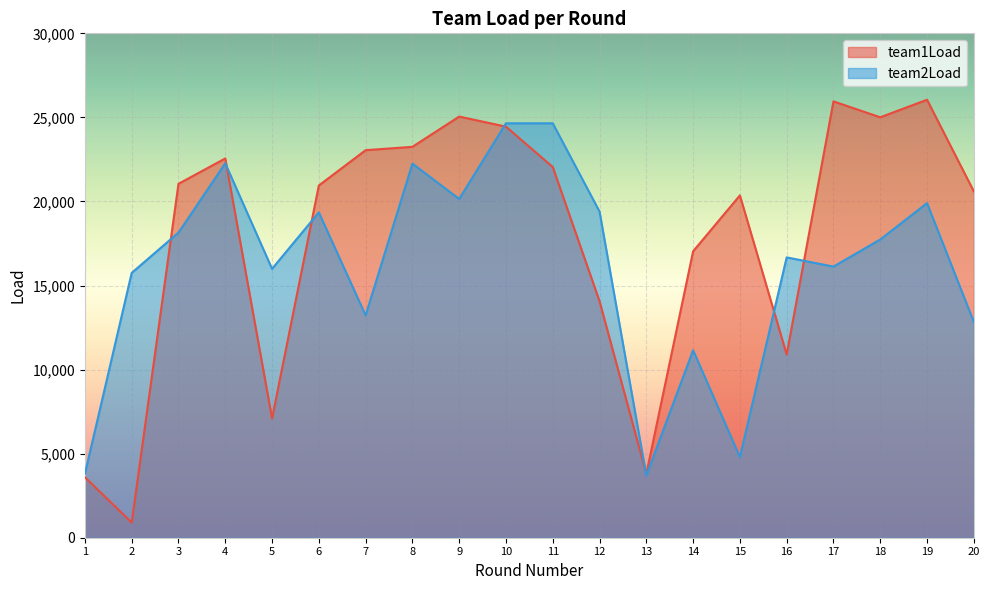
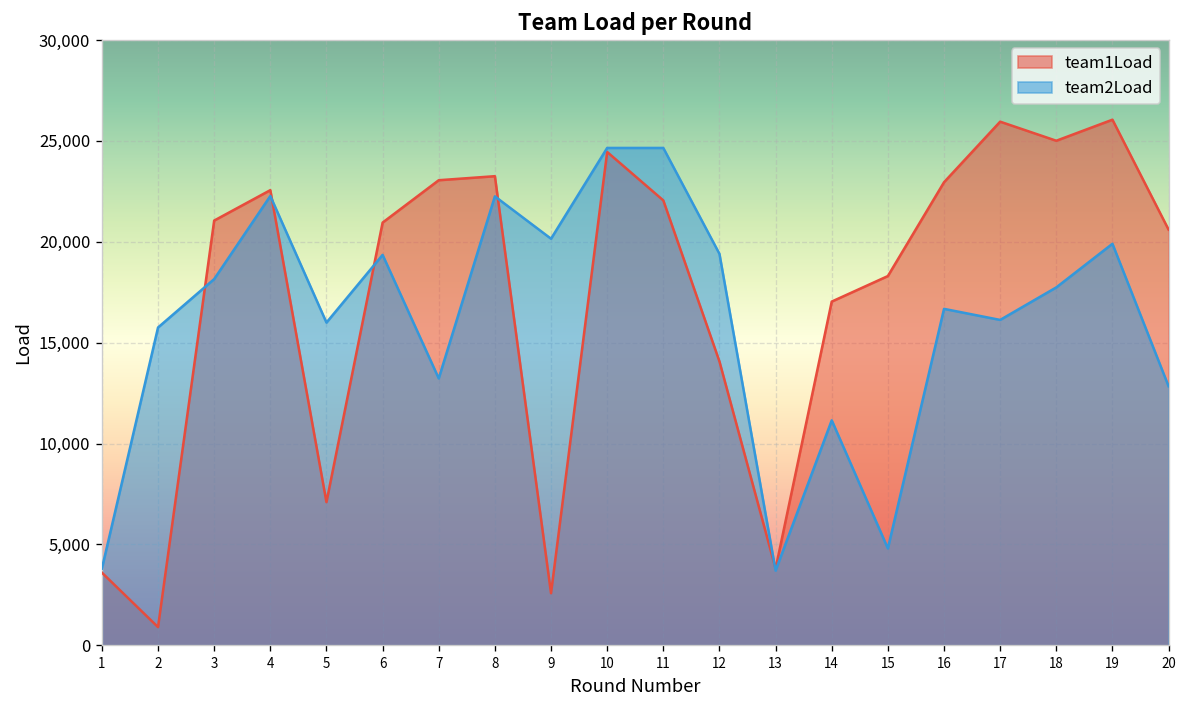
  {
    "team1Load": {
      "1": "3,600",
      "2": "900",
      "3": "21,100",
      "4": "22,600",
      "5": "7,100",
      "6": "21,000",
      "7": "23,100",
      "8": "23,300",
-     "9": "25,100",
+     "9": "2,600",
      "10": "24,500",
      "11": "22,100",
      "12": "14,100",
      "14": "17,000",
-     "15": "20,400",
-     "16": "10,900",
+     "15": "18,300",
+     "16": "23,000",
      "17": "26,000",
      "18": "25,000",
      "19": "26,100",
      "20": "20,600"
    },
    "team2Load": {
      "1": "3,800",
      "2": "15,800",
      "3": "18,200",
      "4": "22,300",
      "5": "16,000",
      "6": "19,400",
      "7": "13,200",
      "8": "22,300",
      "9": "20,200",
      "10": "24,700",
      "11": "24,700",
      "12": "19,400",
      "14": "11,200",
      "15": "4,800",
      "16": "16,700",
      "17": "16,100",
      "18": "17,700",
      "19": "19,900",
      "20": "12,800"
    }
  }
